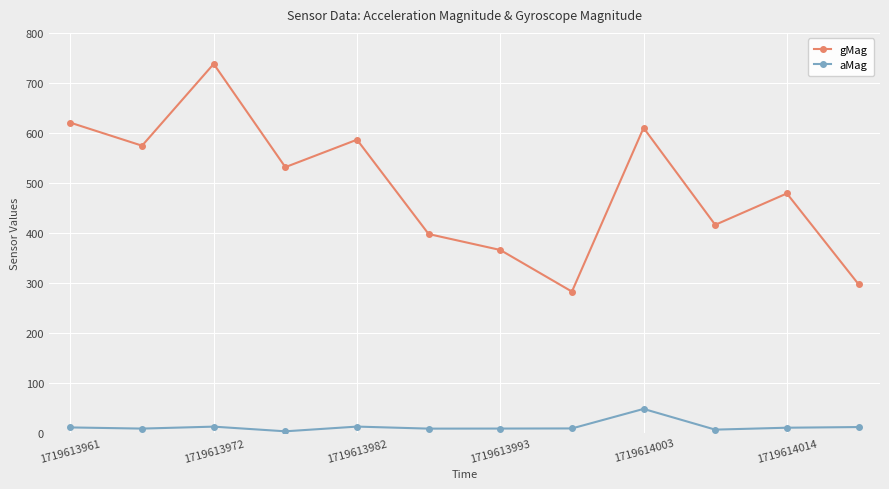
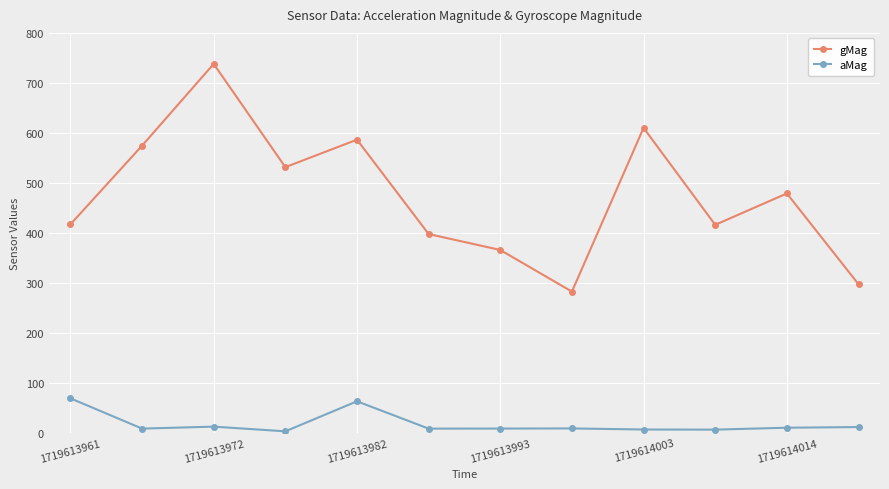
  {
    "gMag": {
-     "1719613961": 620,
+     "1719613961": 420,
      "1719613972": 740,
      "1719613982": 590,
      "1719613993": 370,
      "1719614003": 610,
      "1719614014": 480
    },
    "aMag": {
-     "1719613961": 10,
+     "1719613961": 70,
      "1719613972": 10,
-     "1719613982": 10,
+     "1719613982": 60,
      "1719613993": 10,
-     "1719614003": 50,
+     "1719614003": 10,
      "1719614014": 10
    }
  }
